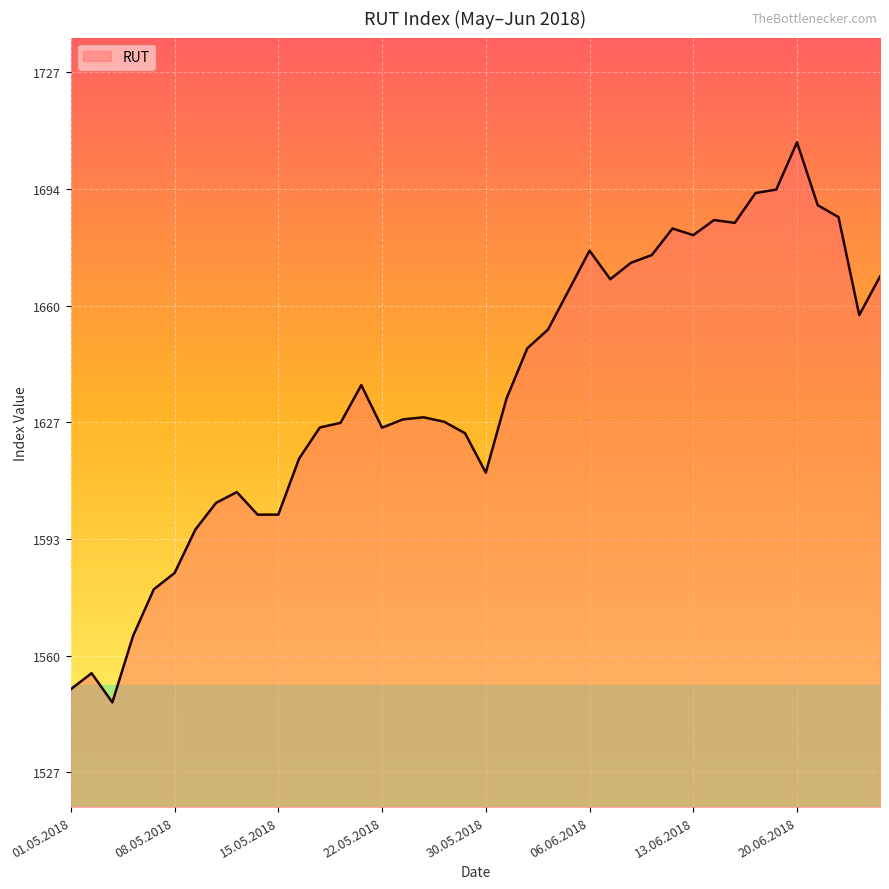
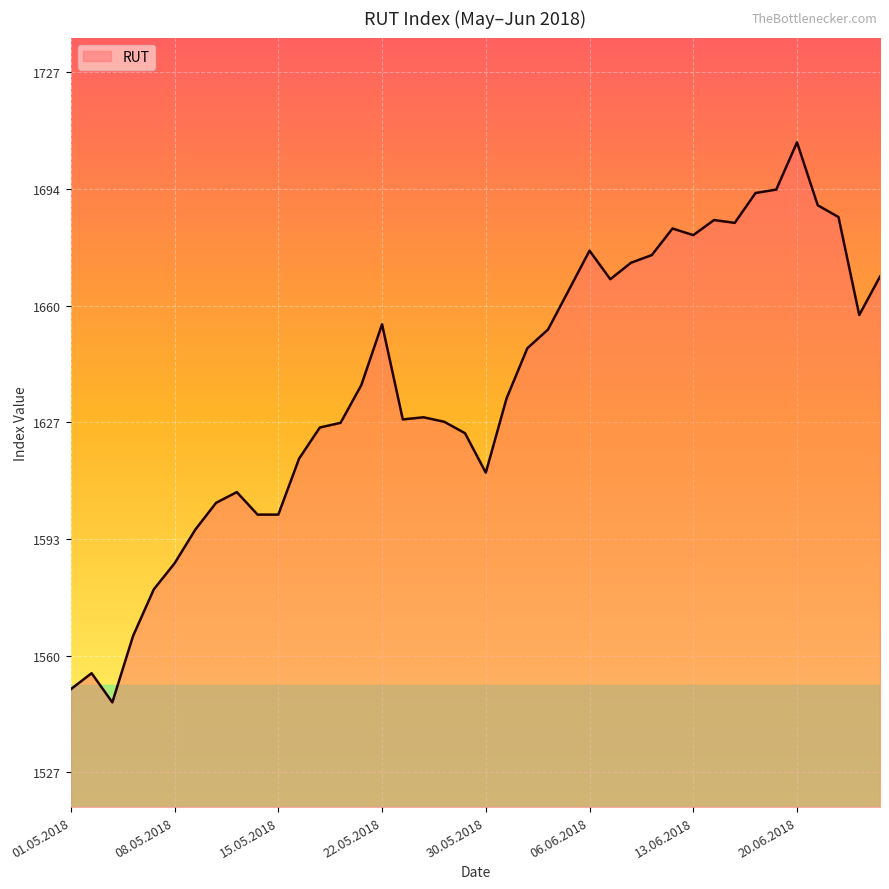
  {
-   "08.05.2018": 1584,
+   "08.05.2018": 1586,
    "15.05.2018": 1600,
-   "22.05.2018": 1625,
+   "22.05.2018": 1655,
    "30.05.2018": 1612,
    "06.06.2018": 1676,
    "13.06.2018": 1680,
    "20.06.2018": 1707
  }
